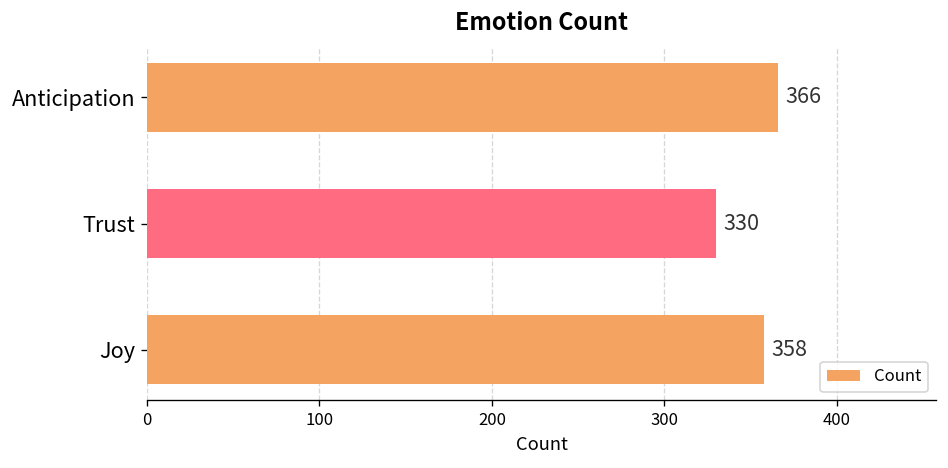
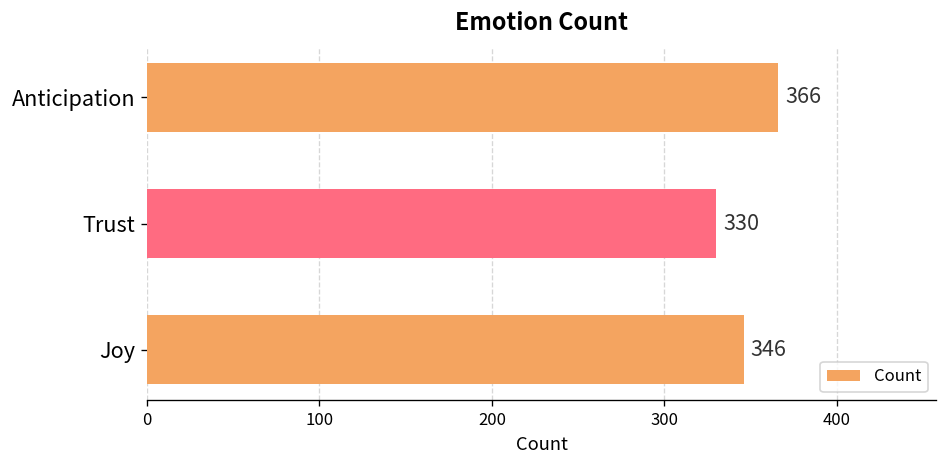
  {
    "Anticipation": 366,
    "Trust": 330,
-   "Joy": 358
+   "Joy": 346
  }
